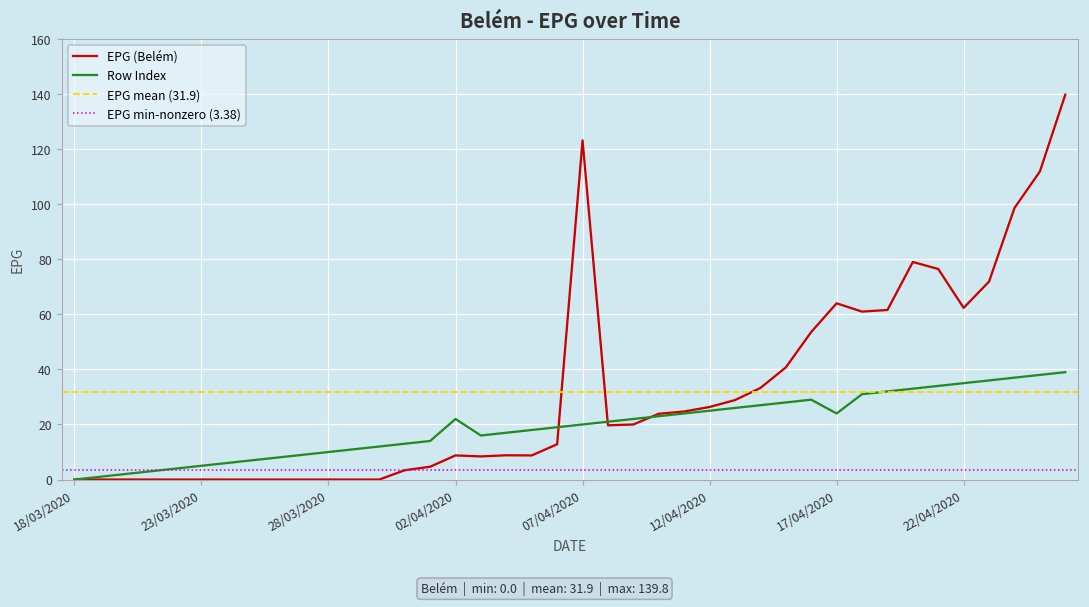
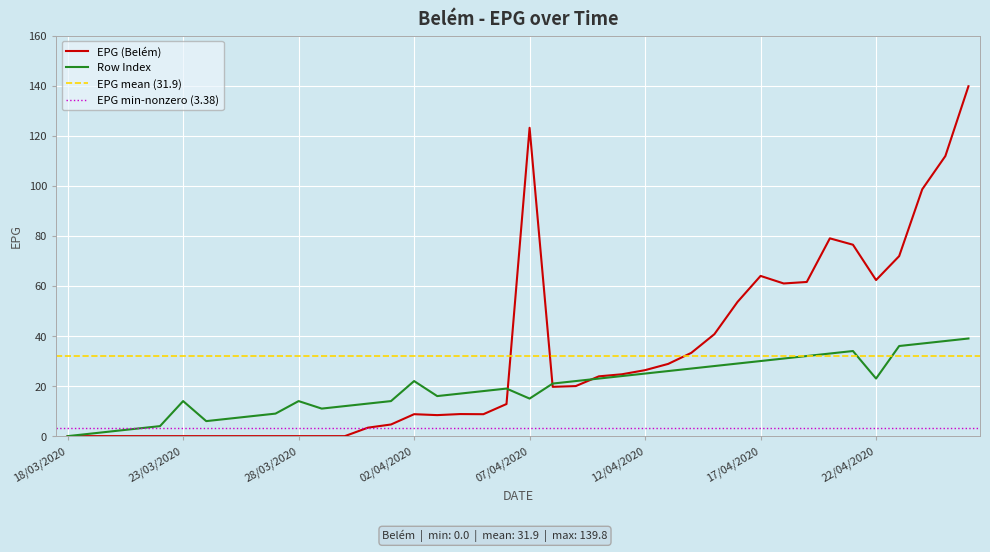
  {
    "EPG (Belém)": {
      "23/03/2020": 0,
      "28/03/2020": 0,
      "02/04/2020": 9,
      "07/04/2020": 123,
      "12/04/2020": 26,
      "17/04/2020": 64,
      "22/04/2020": 62
    },
    "Row Index": {
-     "23/03/2020": 5,
-     "28/03/2020": 10,
+     "23/03/2020": 14,
+     "28/03/2020": 14,
      "02/04/2020": 22,
-     "07/04/2020": 20,
+     "07/04/2020": 15,
      "12/04/2020": 25,
-     "17/04/2020": 24,
-     "22/04/2020": 35
+     "17/04/2020": 30,
+     "22/04/2020": 23
    }
  }
